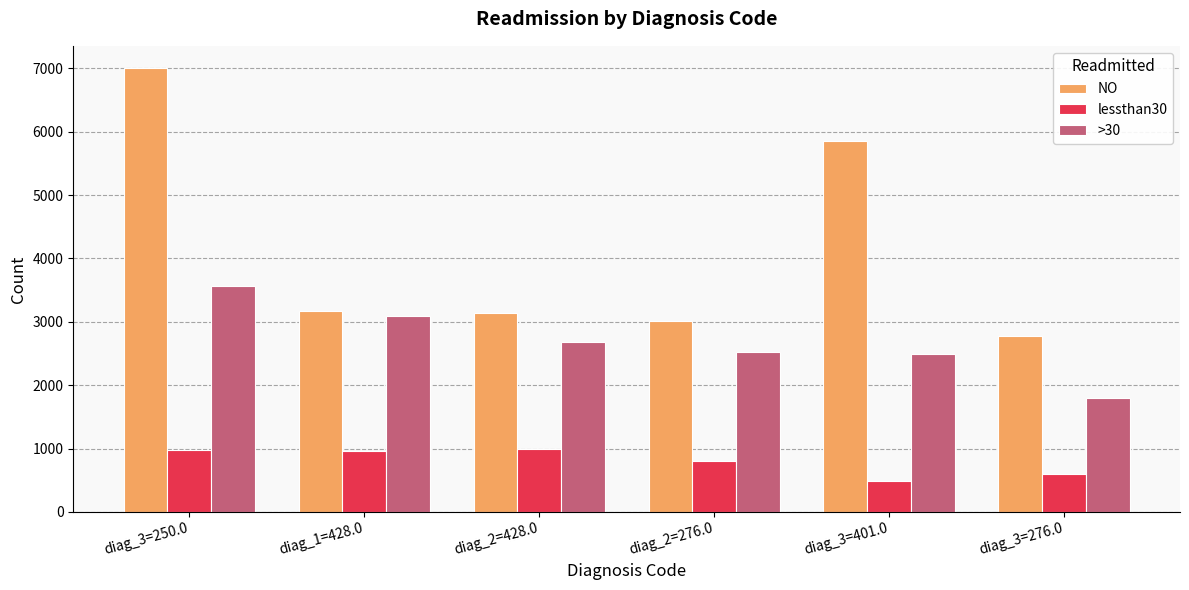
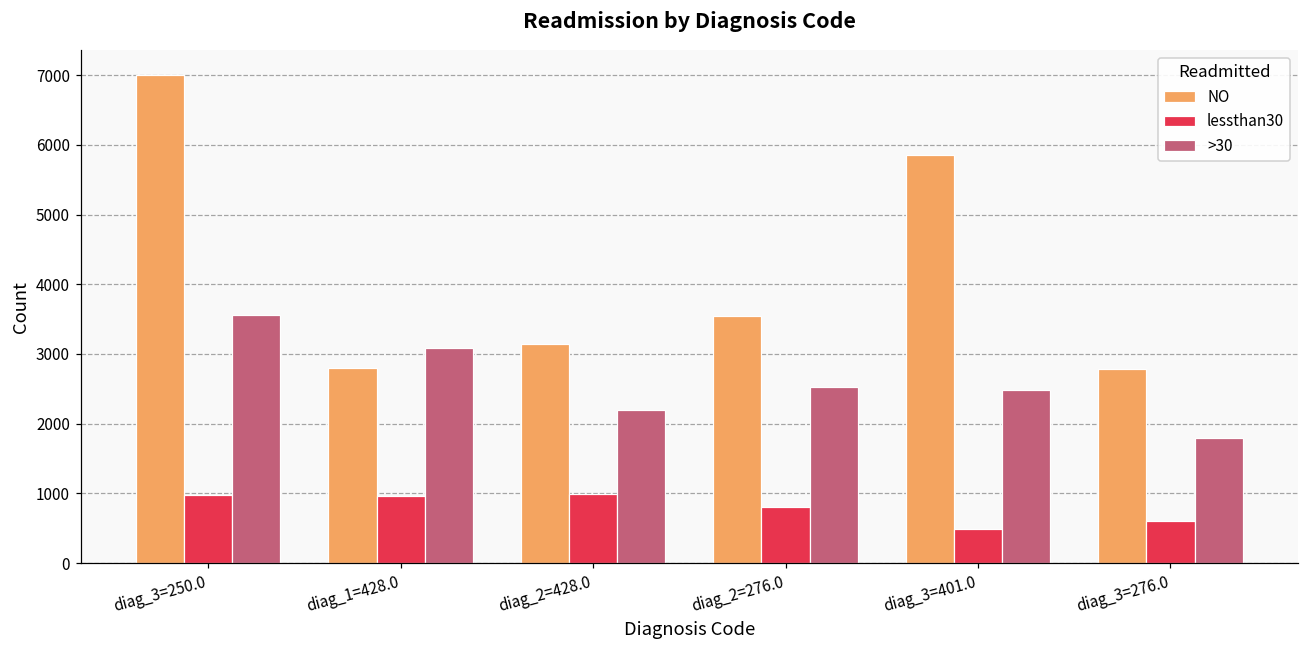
  {
    "NO": {
      "diag_3=250.0": 7000,
-     "diag_1=428.0": 3200,
+     "diag_1=428.0": 2800,
      "diag_2=428.0": 3100,
-     "diag_2=276.0": 3000,
+     "diag_2=276.0": 3600,
      "diag_3=401.0": 5900,
      "diag_3=276.0": 2800
    },
    "lessthan30": {
      "diag_3=250.0": 1000,
      "diag_1=428.0": 1000,
      "diag_2=428.0": 1000,
      "diag_2=276.0": 800,
      "diag_3=401.0": 500,
      "diag_3=276.0": 600
    },
    ">30": {
      "diag_3=250.0": 3600,
      "diag_1=428.0": 3100,
-     "diag_2=428.0": 2700,
+     "diag_2=428.0": 2200,
      "diag_2=276.0": 2500,
      "diag_3=401.0": 2500,
      "diag_3=276.0": 1800
    }
  }
